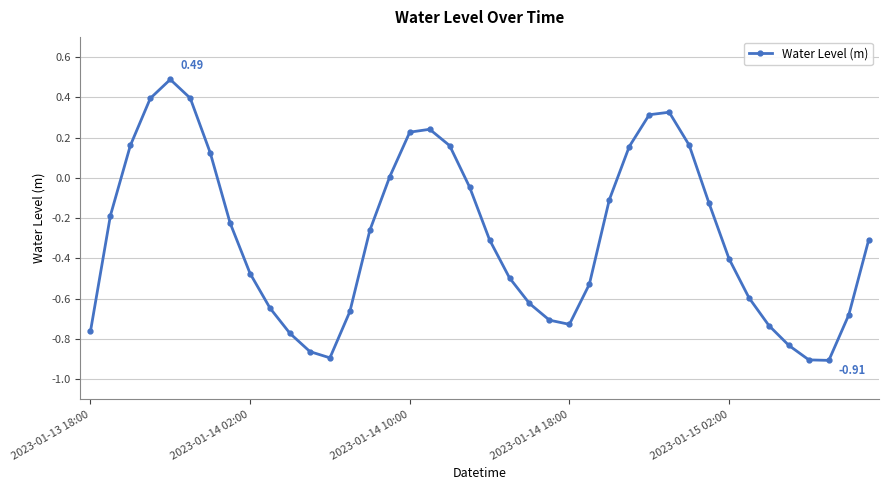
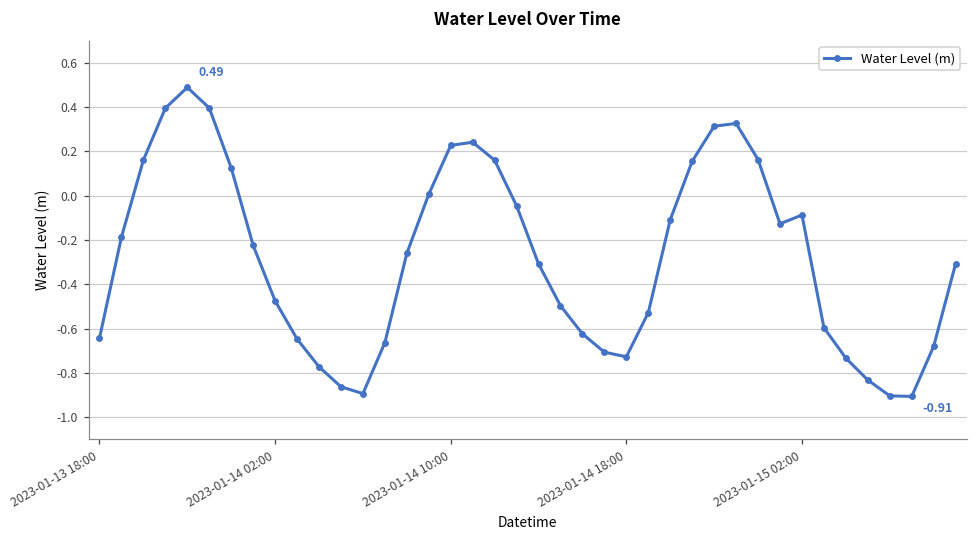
  {
-   "2023-01-13 18:00": -0.76,
+   "2023-01-13 18:00": -0.64,
    "2023-01-14 02:00": -0.48,
    "2023-01-14 10:00": 0.23,
    "2023-01-14 18:00": -0.73,
-   "2023-01-15 02:00": -0.40
+   "2023-01-15 02:00": -0.09
  }
